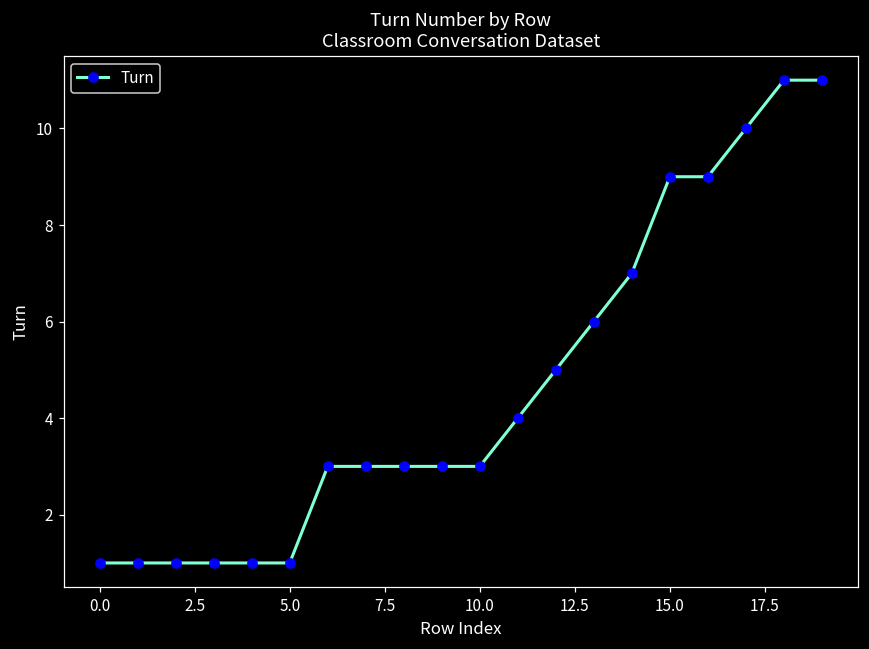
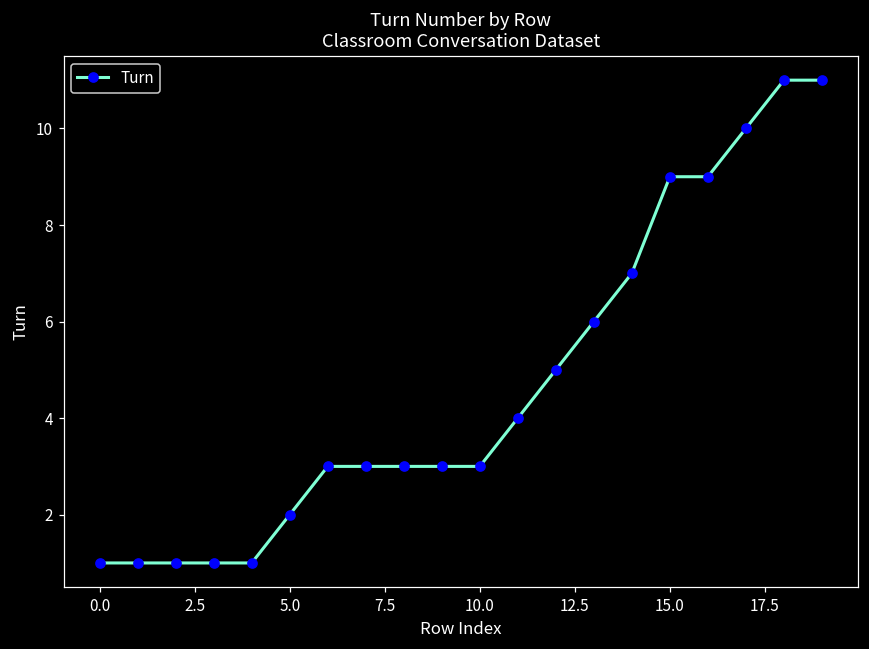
  {
    "0.0": 1,
-   "5.0": 1,
+   "5.0": 2,
    "10.0": 3,
    "15.0": 9
  }
